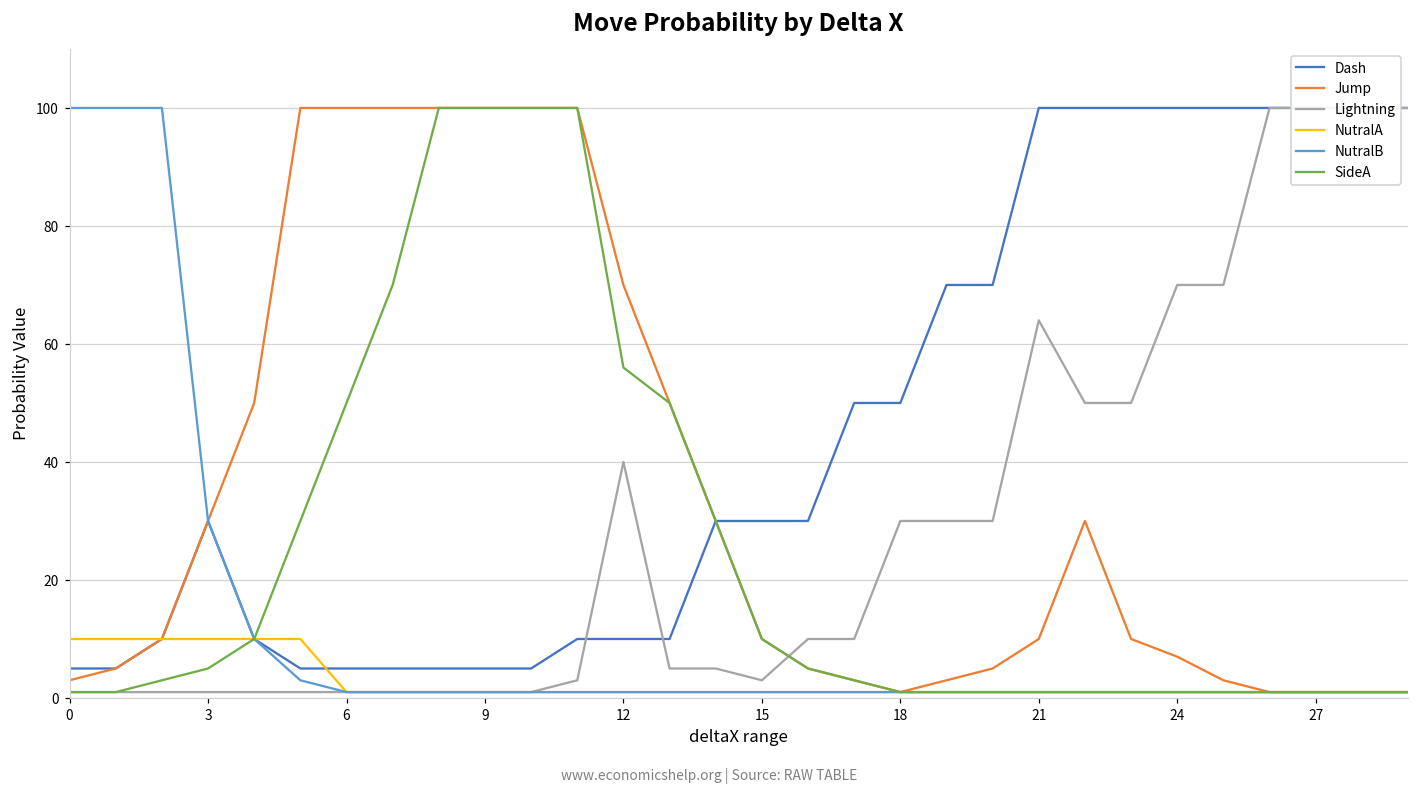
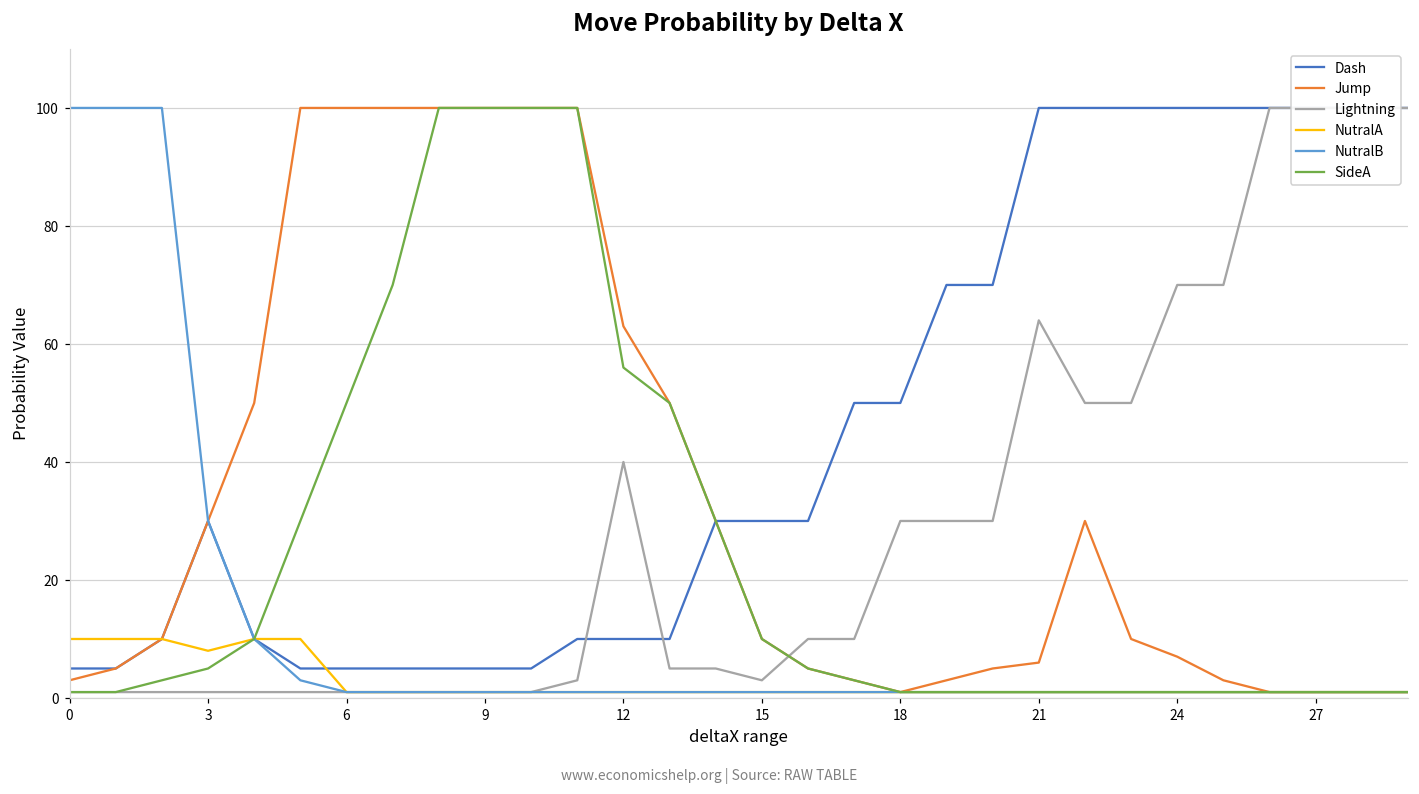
  {
    "Jump": {
      "0": 3,
      "6": 100,
-     "12": 70,
-     "21": 10,
+     "12": 63,
+     "21": 6,
      "24": 7
    },
    "Lightning": {
      "3": 1,
      "12": 40,
      "15": 3,
      "18": 30,
      "21": 64,
      "24": 70
    },
    "NutralA": {
      "0": 10,
-     "3": 10
+     "3": 8
    },
    "SideA": {
      "3": 5,
      "6": 50,
      "12": 56
    }
  }
